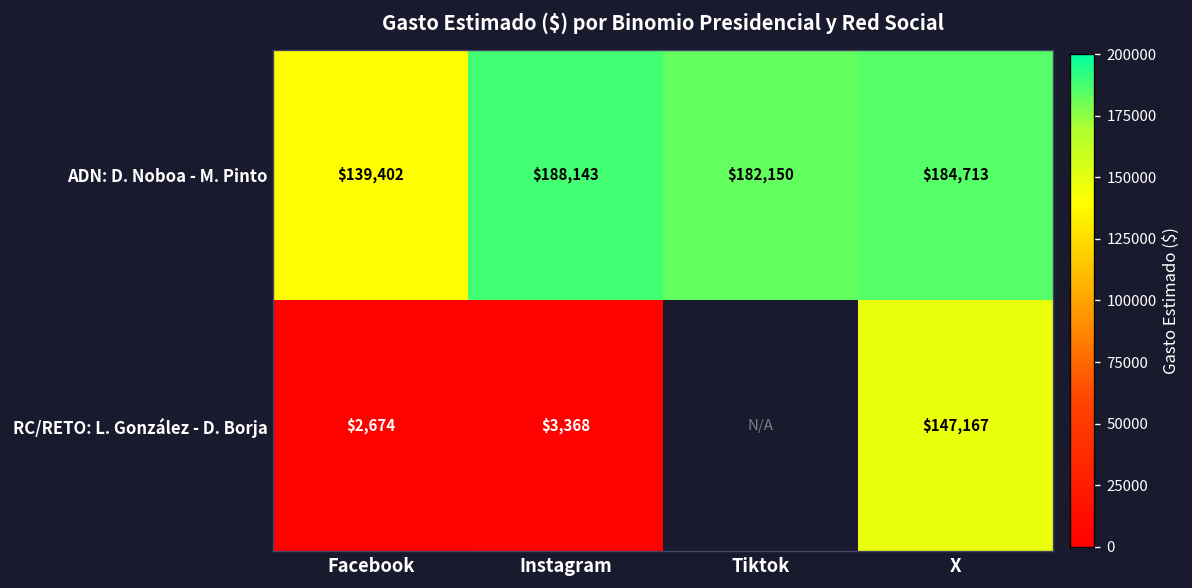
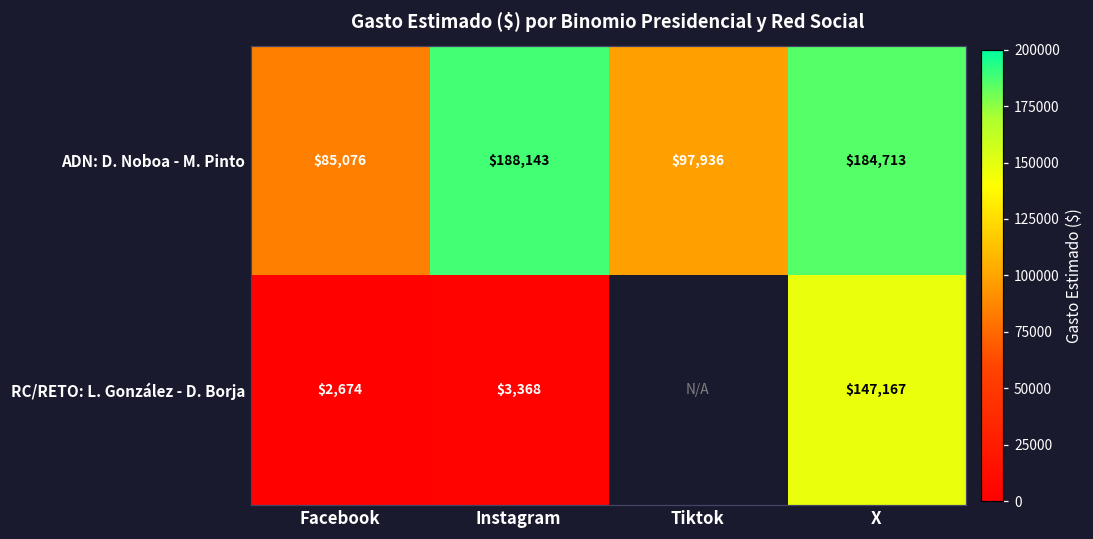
  {
    "ADN: D. Noboa - M. Pinto": {
-     "Facebook": "$139,402",
+     "Facebook": "$85,076",
      "Instagram": "$188,143",
-     "Tiktok": "$182,150",
+     "Tiktok": "$97,936",
      "X": "$184,713"
    },
    "RC/RETO: L. González - D. Borja": {
      "Facebook": "$2,674",
      "Instagram": "$3,368",
      "X": "$147,167"
    }
  }
